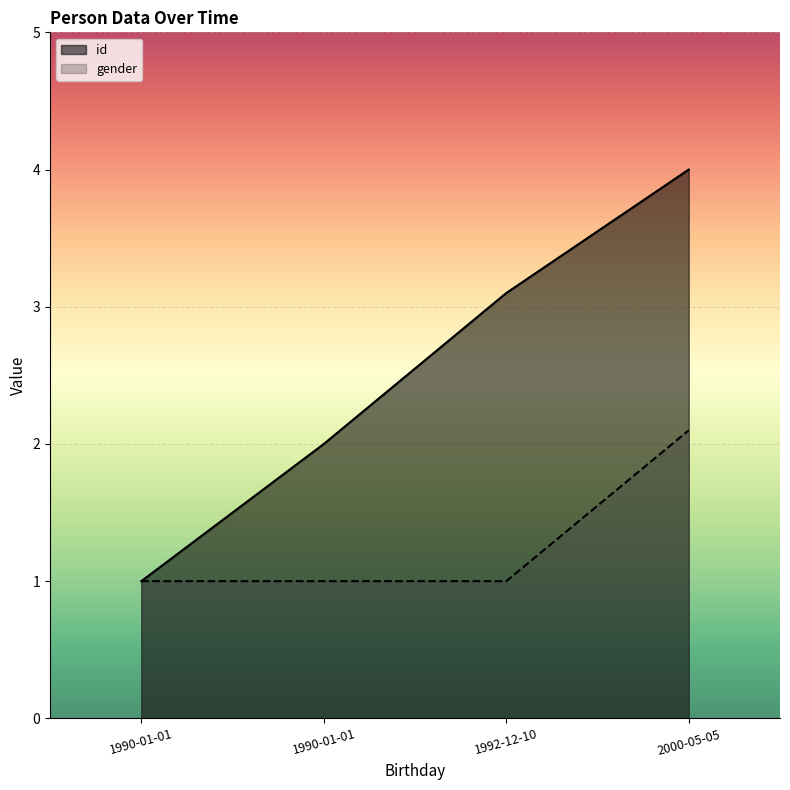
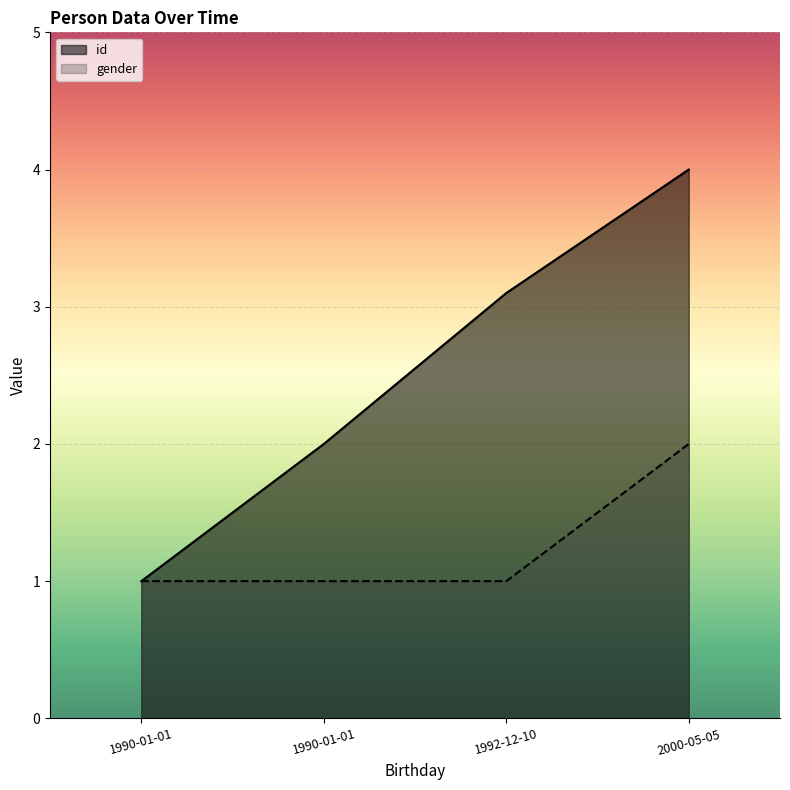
  {
    "id": {
      "1992-12-10": 3.1,
      "2000-05-05": 4.0
    },
    "gender": {
      "1992-12-10": 1.0,
-     "2000-05-05": 2.1
+     "2000-05-05": 2.0
    }
  }
